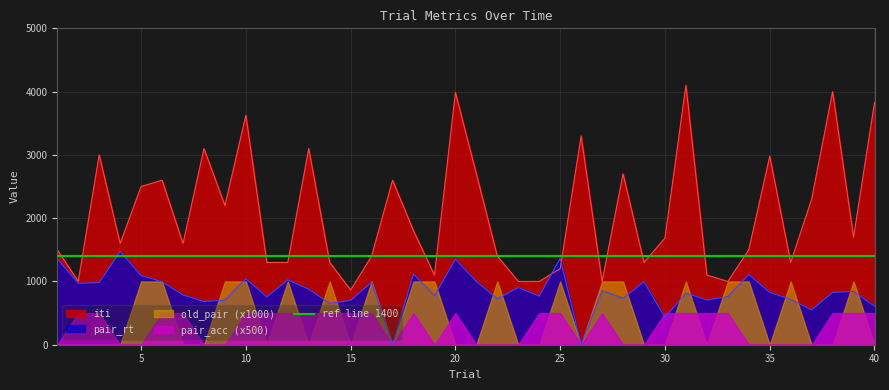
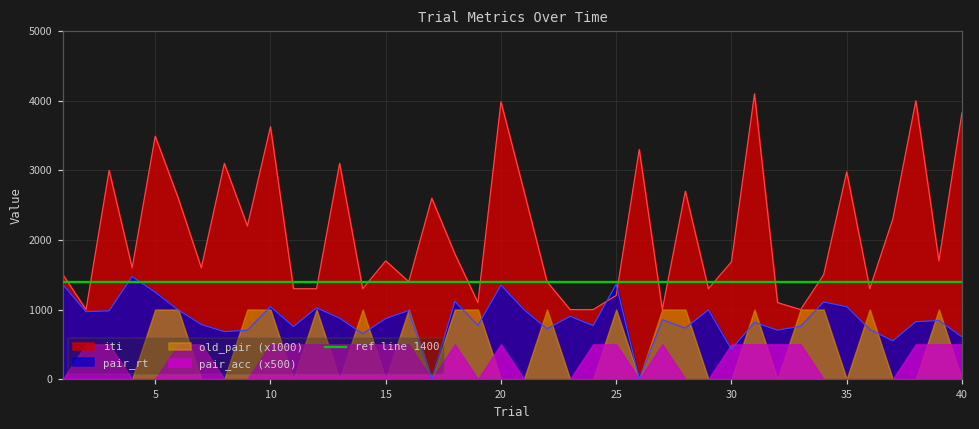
  {
    "iti": {
-     "5": 2500,
+     "5": 3500,
      "10": 3600,
-     "15": 900,
+     "15": 1700,
      "20": 4000,
      "25": 1200,
      "30": 1700,
      "35": 3000,
      "40": 3800
    },
    "pair_rt": {
-     "5": 1100,
+     "5": 1300,
      "10": 1000,
-     "15": 700,
+     "15": 900,
      "20": 1400,
      "25": 1400,
      "30": 400,
-     "35": 800,
+     "35": 1000,
      "40": 600
    },
    "old_pair (x1000)": {
      "5": 1000,
      "10": 1000,
      "15": 0,
      "20": 0,
      "25": 1000,
      "30": 0,
      "40": 0
    },
    "pair_acc (x500)": {
      "5": 0,
      "20": 500,
      "25": 500,
      "30": 500,
      "40": 500
    }
  }
